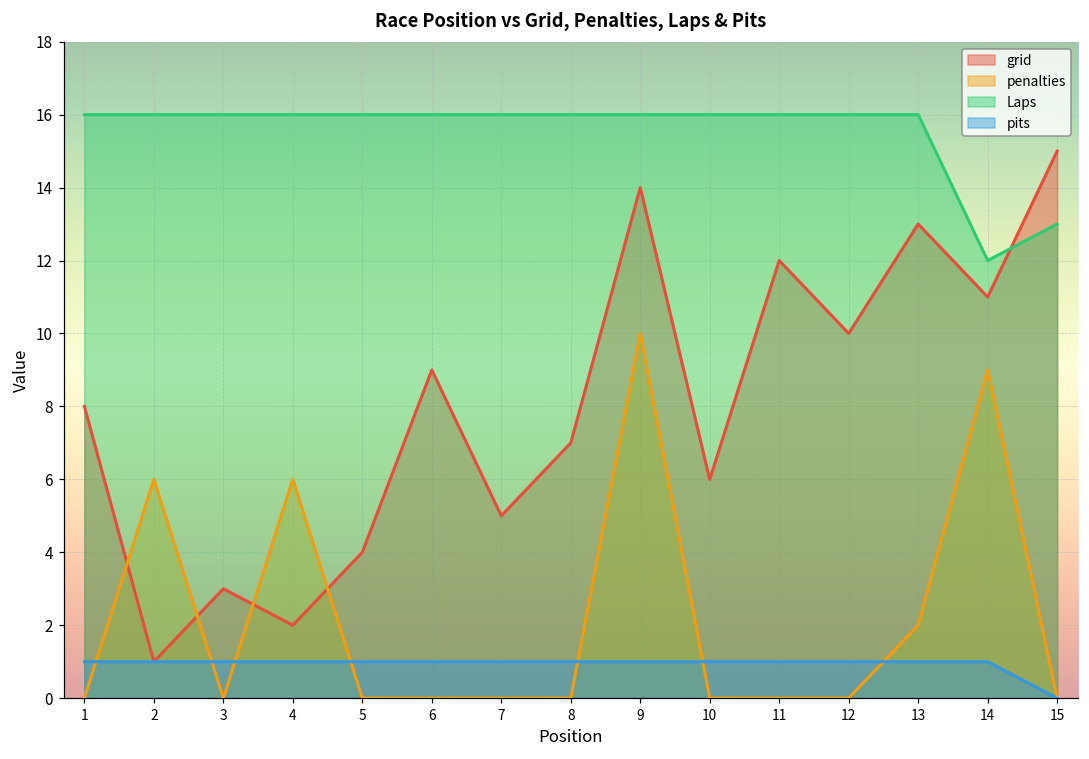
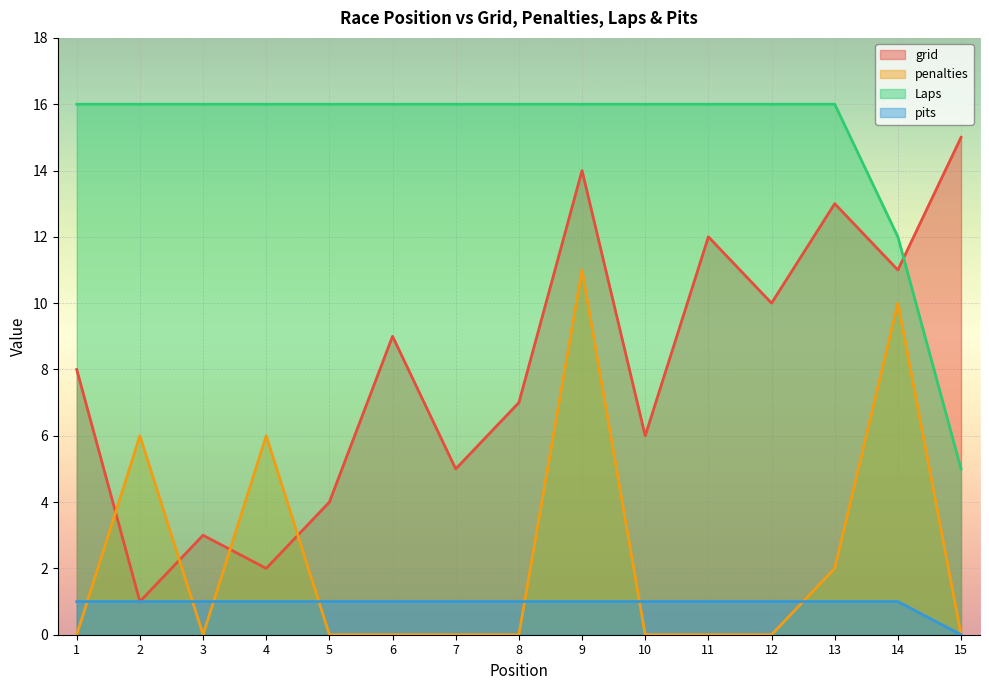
  {
    "grid": {
      "1": 8,
      "3": 3,
      "4": 2,
      "5": 4,
      "6": 9,
      "7": 5,
      "8": 7,
      "9": 14,
      "10": 6,
      "11": 12,
      "12": 10,
      "13": 13,
      "14": 11,
      "15": 15
    },
    "penalties": {
      "1": 0,
      "2": 6,
      "3": 0,
      "4": 6,
      "5": 0,
      "6": 0,
      "7": 0,
      "8": 0,
-     "9": 10,
+     "9": 11,
      "10": 0,
      "11": 0,
      "12": 0,
      "13": 2,
-     "14": 9
+     "14": 10
    },
    "Laps": {
      "1": 16,
      "2": 16,
      "3": 16,
      "4": 16,
      "5": 16,
      "6": 16,
      "7": 16,
      "8": 16,
      "9": 16,
      "10": 16,
      "11": 16,
      "12": 16,
      "13": 16,
      "14": 12,
-     "15": 13
+     "15": 5
    },
    "pits": {
      "1": 1,
      "3": 1,
      "4": 1,
      "5": 1,
      "6": 1,
      "7": 1,
      "8": 1,
      "9": 1,
      "10": 1,
      "11": 1,
      "12": 1,
      "13": 1,
      "14": 1
    }
  }
